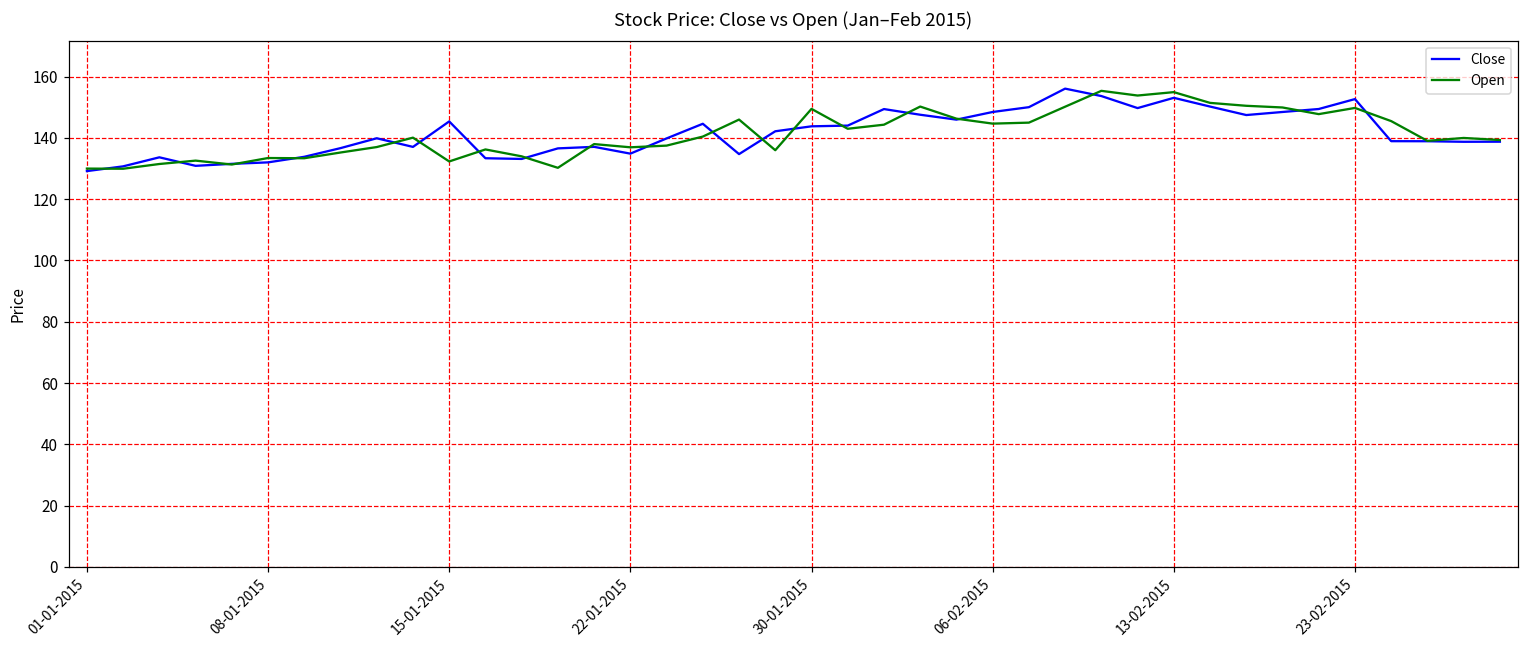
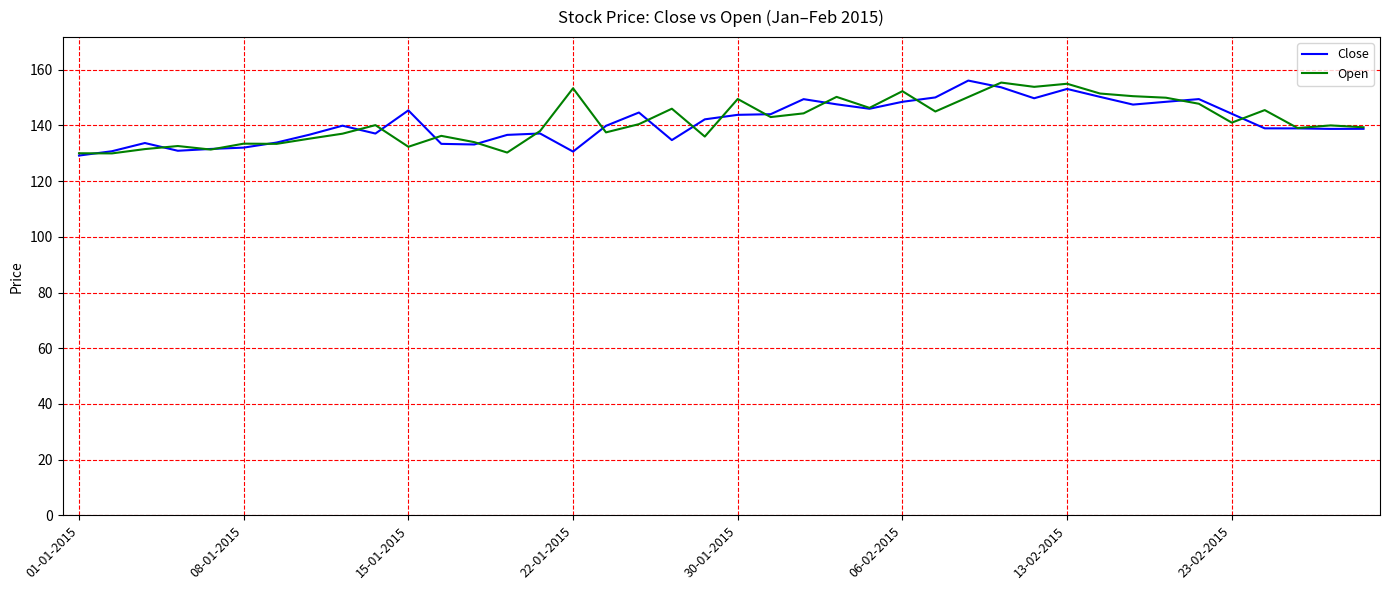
  {
    "Close": {
      "08-01-2015": 132,
      "15-01-2015": 145,
-     "22-01-2015": 135,
+     "22-01-2015": 131,
      "30-01-2015": 144,
      "06-02-2015": 148,
      "13-02-2015": 153,
-     "23-02-2015": 153
+     "23-02-2015": 144
    },
    "Open": {
      "08-01-2015": 133,
      "15-01-2015": 132,
-     "22-01-2015": 137,
+     "22-01-2015": 153,
      "30-01-2015": 149,
-     "06-02-2015": 145,
+     "06-02-2015": 152,
      "13-02-2015": 155,
-     "23-02-2015": 150
+     "23-02-2015": 141
    }
  }
